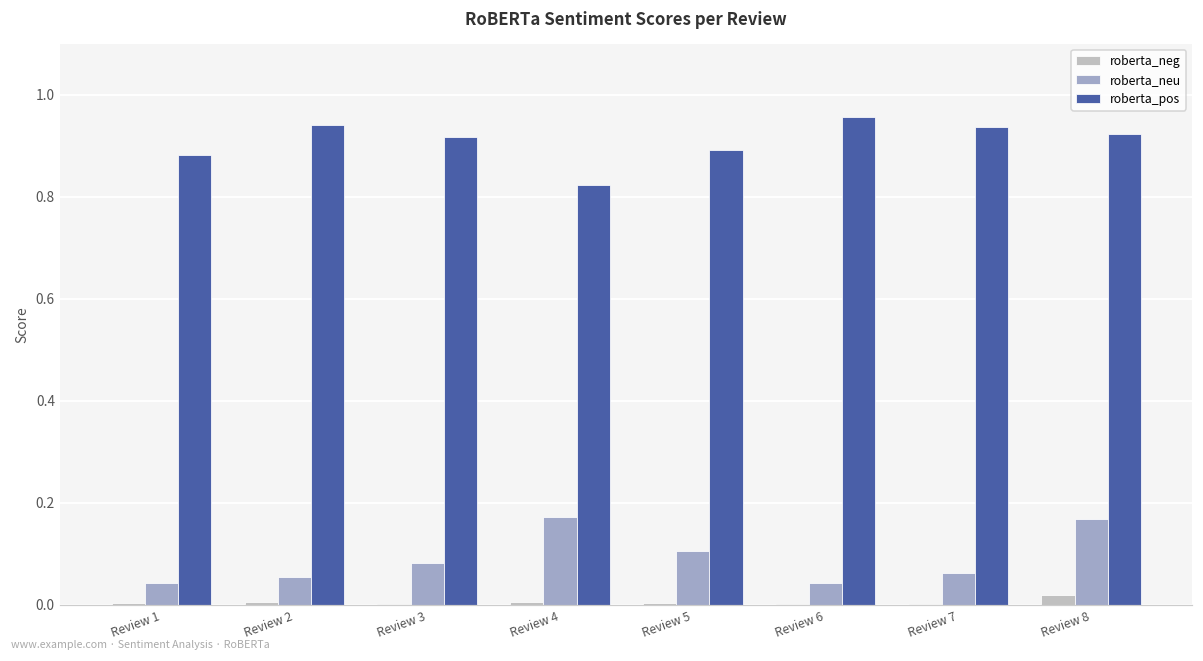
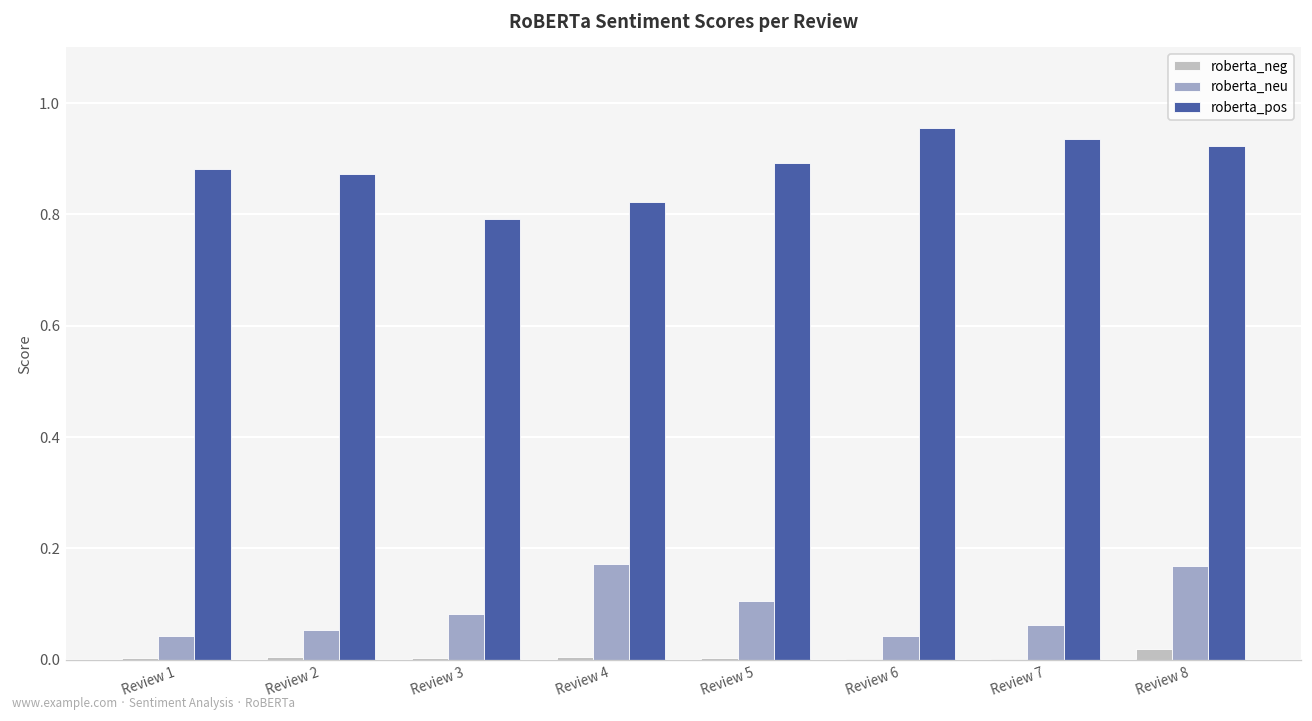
  {
    "roberta_pos": {
      "Review 1": 0.88,
-     "Review 2": 0.94,
-     "Review 3": 0.92,
+     "Review 2": 0.87,
+     "Review 3": 0.79,
      "Review 4": 0.82,
      "Review 5": 0.89,
      "Review 6": 0.96,
      "Review 7": 0.94,
      "Review 8": 0.92
    }
  }
